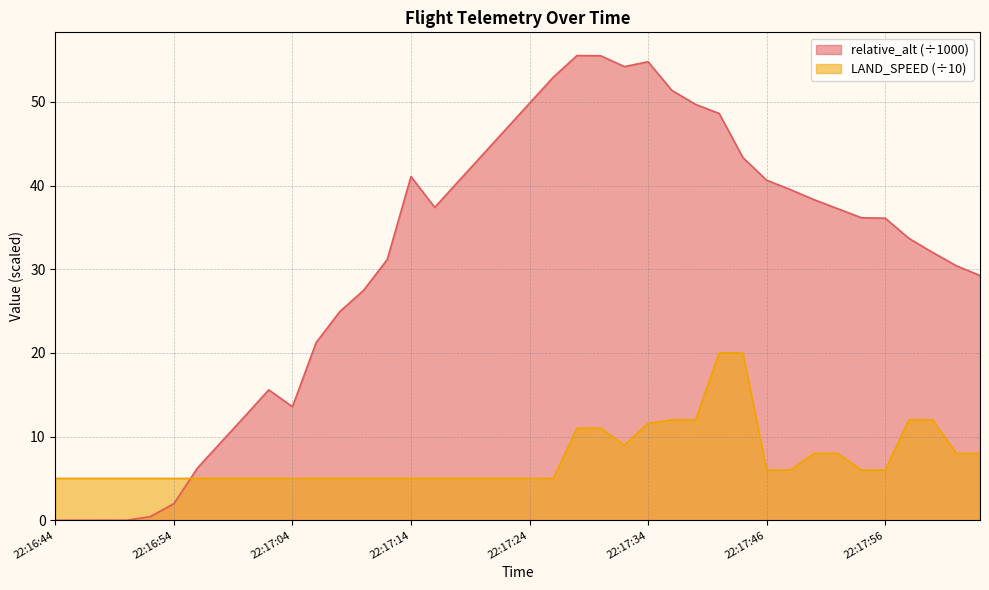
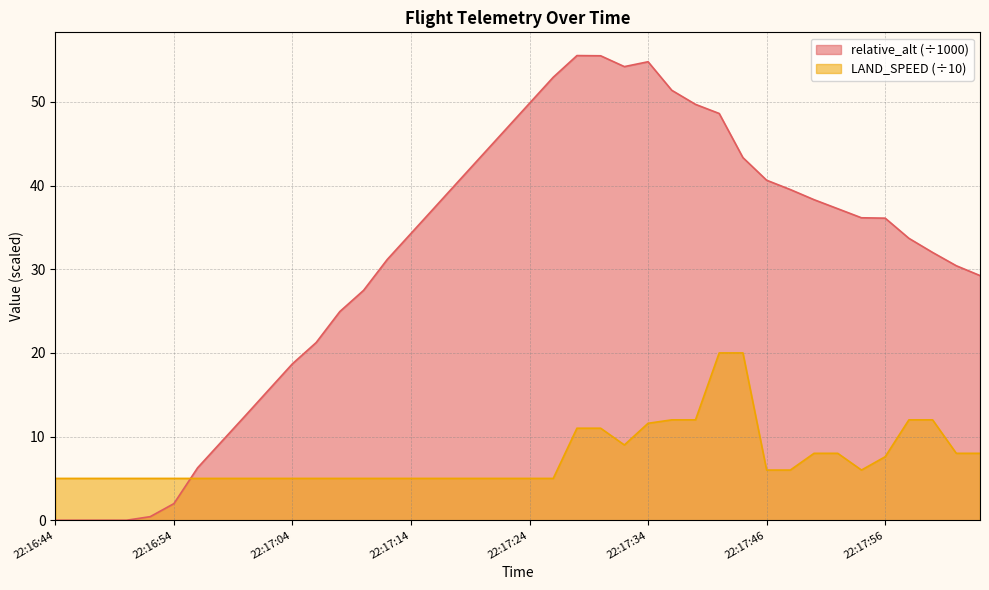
  {
    "relative_alt (÷1000)": {
      "22:16:44": 0,
      "22:16:54": 2,
-     "22:17:04": 14,
-     "22:17:14": 41,
+     "22:17:04": 19,
+     "22:17:14": 34,
      "22:17:24": 50,
      "22:17:34": 55,
      "22:17:46": 41,
      "22:17:56": 36
    },
    "LAND_SPEED (÷10)": {
      "22:16:44": 5,
      "22:16:54": 5,
      "22:17:04": 5,
      "22:17:14": 5,
      "22:17:24": 5,
      "22:17:34": 12,
      "22:17:46": 6,
-     "22:17:56": 6
+     "22:17:56": 8
    }
  }
